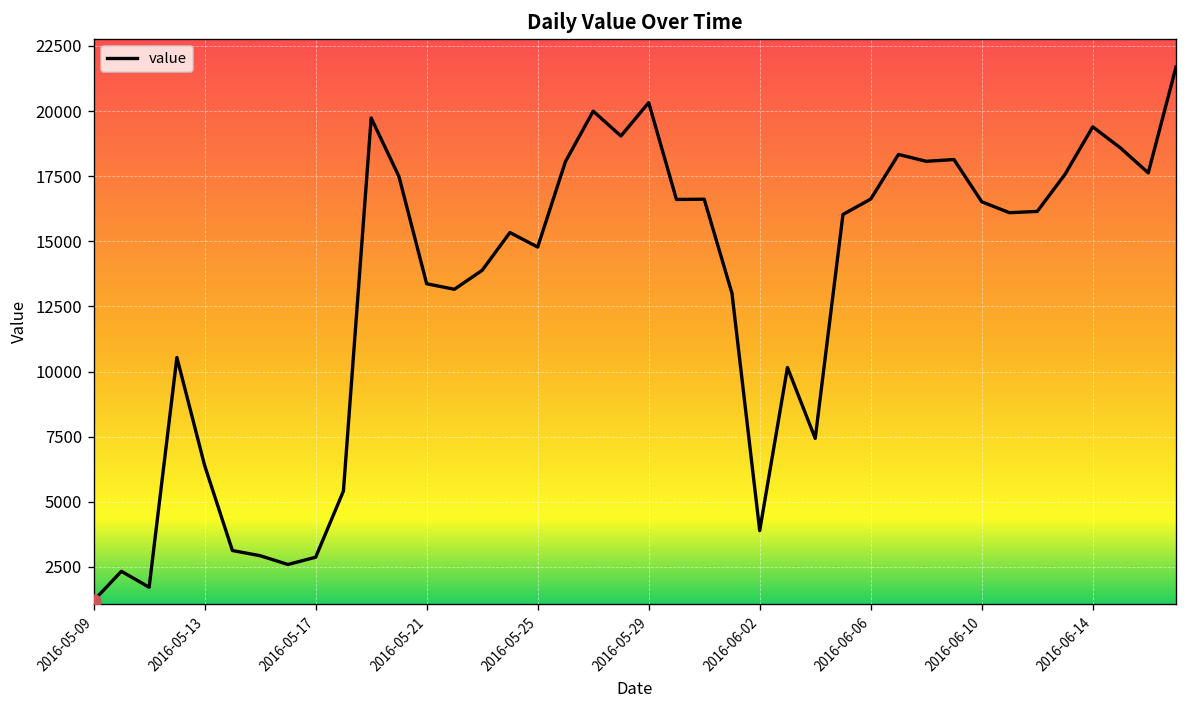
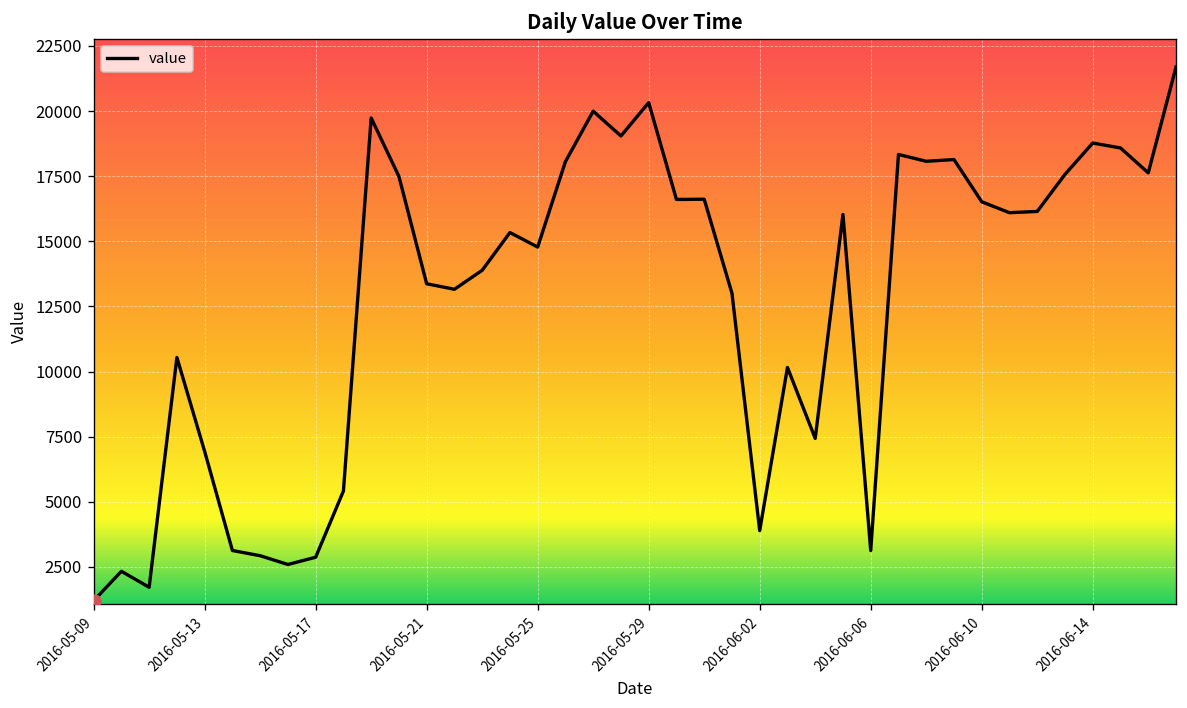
  {
    "value": {
-     "2016-05-13": 6400,
+     "2016-05-13": 6900,
      "2016-05-17": 2900,
      "2016-05-21": 13400,
      "2016-05-25": 14800,
      "2016-05-29": 20300,
      "2016-06-02": 3900,
-     "2016-06-06": 16600,
+     "2016-06-06": 3100,
      "2016-06-10": 16500,
-     "2016-06-14": 19400
+     "2016-06-14": 18800
    }
  }
